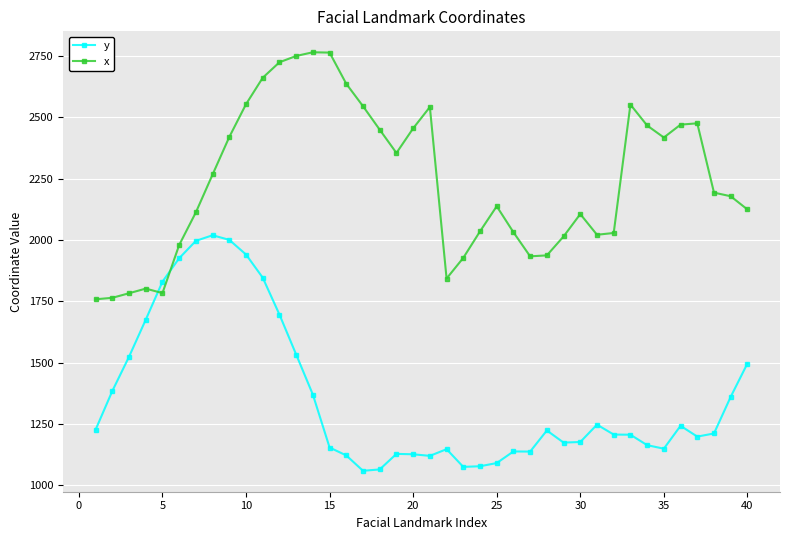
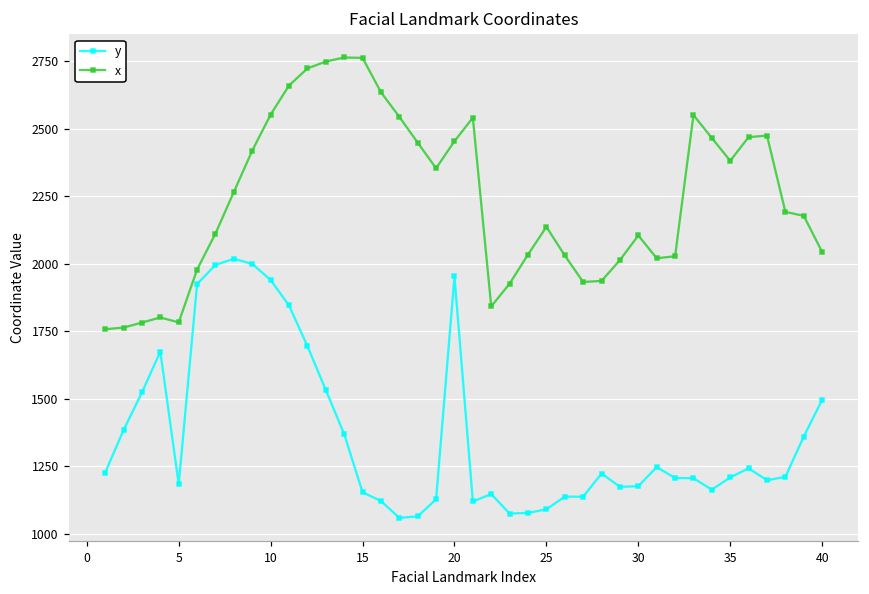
  {
    "y": {
-     "5": 1830,
+     "5": 1180,
      "10": 1940,
      "15": 1150,
-     "20": 1130,
+     "20": 1950,
      "25": 1090,
      "30": 1180,
-     "35": 1150,
+     "35": 1210,
      "40": 1500
    },
    "x": {
      "5": 1780,
      "10": 2550,
      "15": 2760,
      "20": 2450,
      "25": 2140,
      "30": 2110,
-     "35": 2420,
-     "40": 2120
+     "35": 2380,
+     "40": 2040
    }
  }
